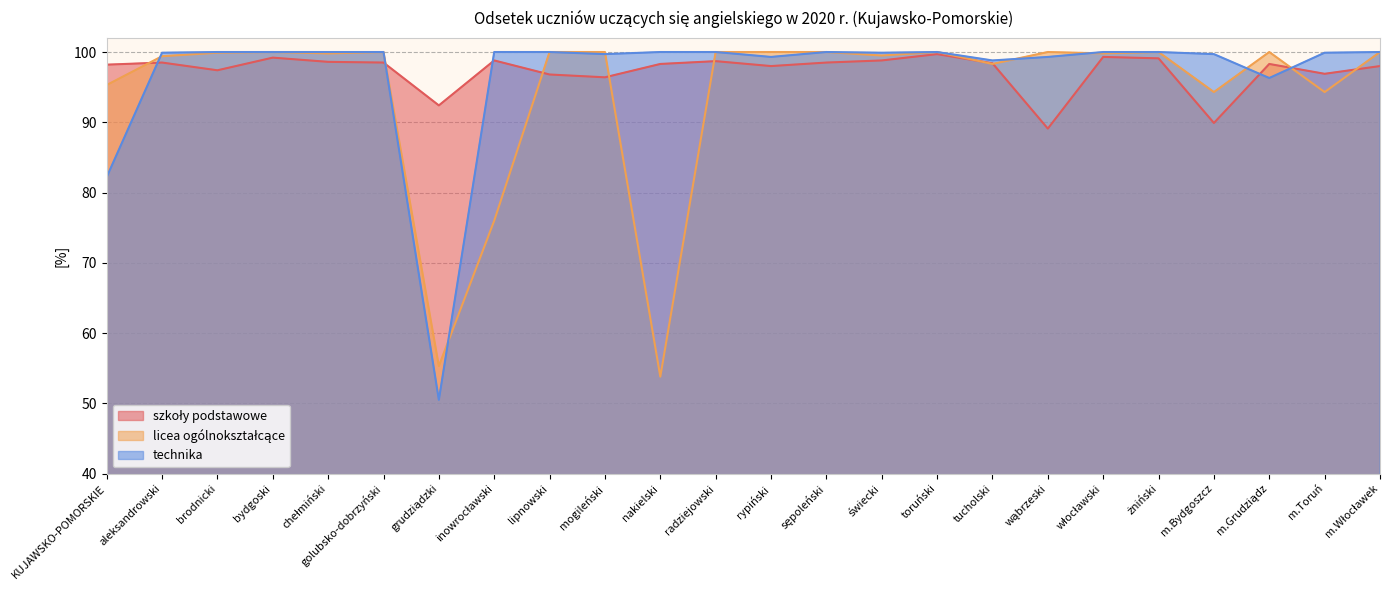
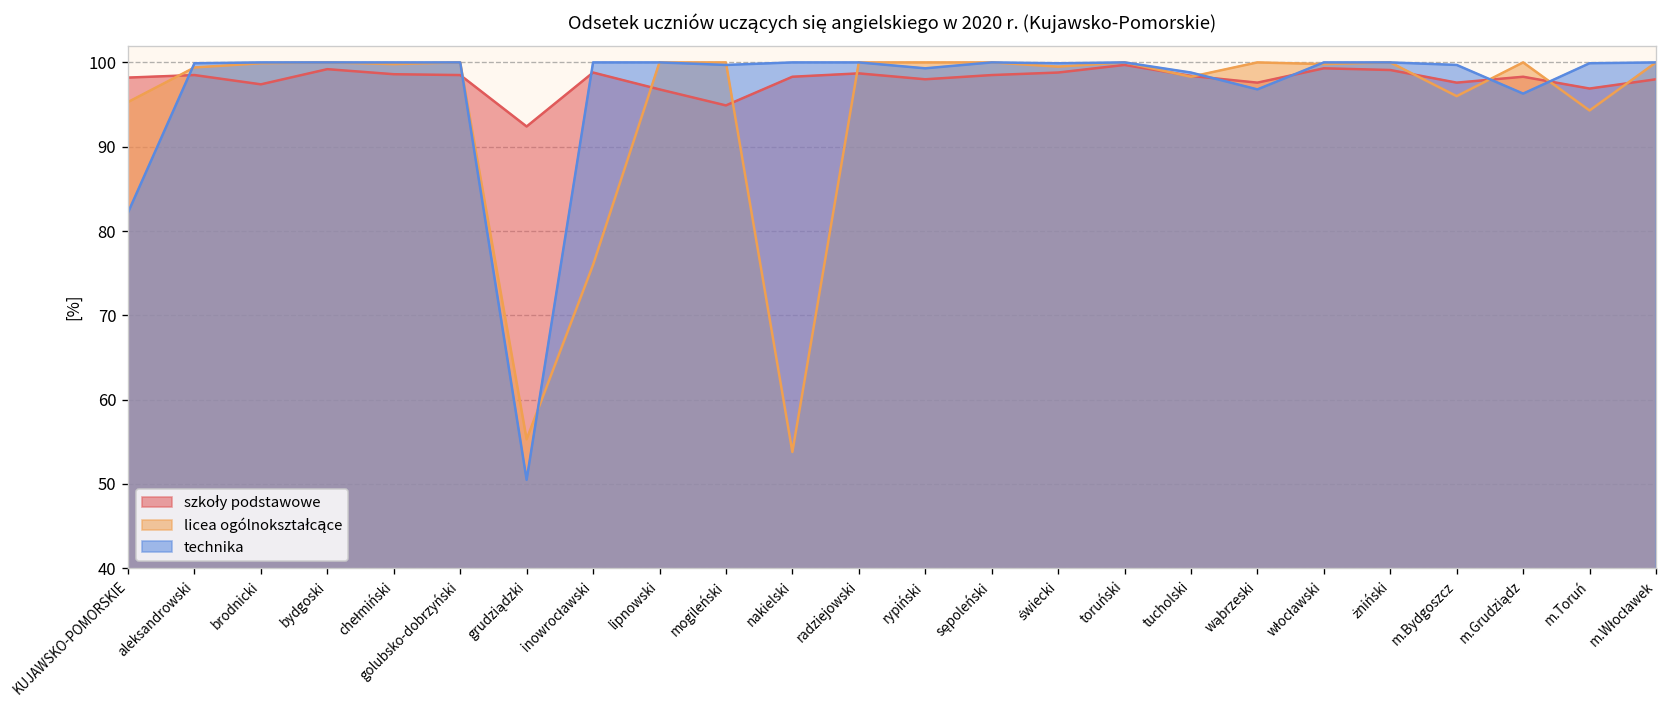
  {
    "szkoły podstawowe": {
      "KUJAWSKO-POMORSKIE": 98,
      "aleksandrowski": 99,
      "brodnicki": 97,
      "bydgoski": 99,
      "chełmiński": 99,
      "golubsko-dobrzyński": 99,
      "grudziądzki": 92,
      "inowrocławski": 99,
      "lipnowski": 97,
-     "mogileński": 96,
+     "mogileński": 95,
      "nakielski": 98,
      "radziejowski": 99,
      "rypiński": 98,
      "sępoleński": 99,
      "świecki": 99,
-     "wąbrzeski": 89,
+     "wąbrzeski": 98,
      "włocławski": 99,
      "żniński": 99,
-     "m.Bydgoszcz": 90,
+     "m.Bydgoszcz": 98,
      "m.Grudziądz": 98,
      "m.Toruń": 97,
      "m.Włocławek": 98
    },
    "licea ogólnokształcące": {
      "KUJAWSKO-POMORSKIE": 95,
      "aleksandrowski": 99,
      "grudziądzki": 55,
      "inowrocławski": 76,
      "nakielski": 54,
      "rypiński": 100,
      "świecki": 100,
      "wąbrzeski": 100,
-     "m.Bydgoszcz": 94,
+     "m.Bydgoszcz": 96,
      "m.Grudziądz": 100,
      "m.Toruń": 94
    },
    "technika": {
      "KUJAWSKO-POMORSKIE": 82,
      "aleksandrowski": 100,
      "grudziądzki": 51,
      "inowrocławski": 100,
      "nakielski": 100,
      "rypiński": 99,
      "świecki": 100,
      "tucholski": 99,
-     "wąbrzeski": 99,
+     "wąbrzeski": 97,
      "m.Bydgoszcz": 100,
      "m.Grudziądz": 96,
      "m.Toruń": 100
    }
  }
